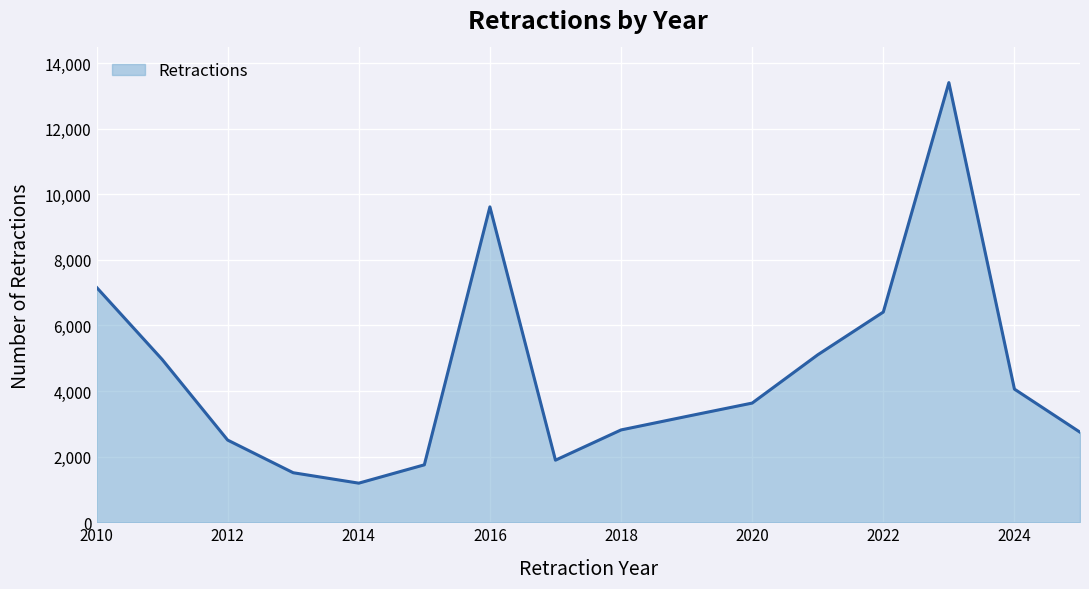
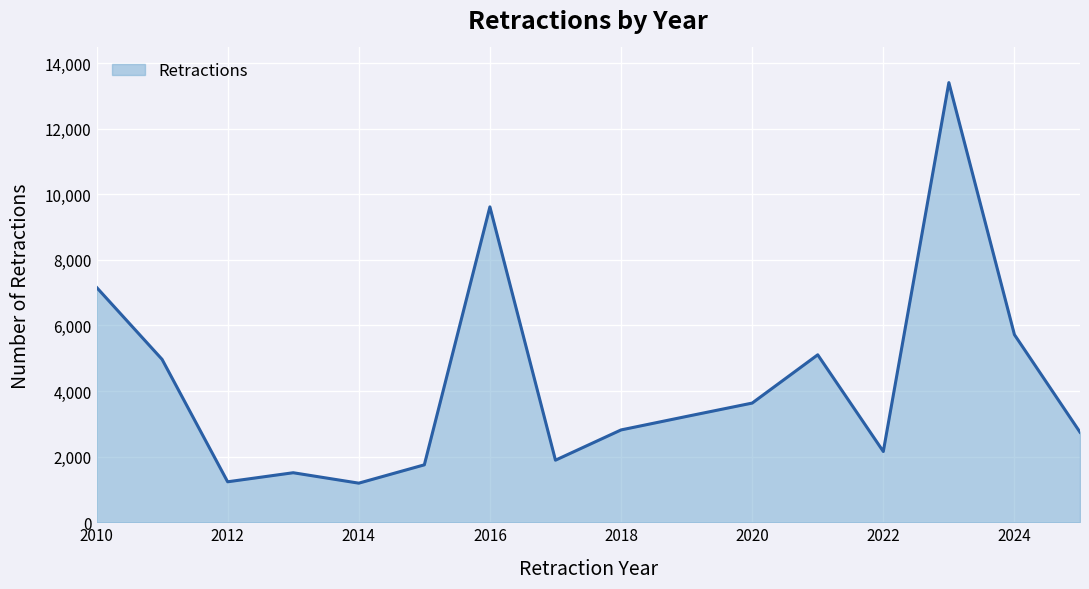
  {
    "2010": "7,200",
-   "2012": "2,500",
+   "2012": "1,200",
    "2014": "1,200",
    "2016": "9,600",
    "2018": "2,800",
    "2020": "3,600",
-   "2022": "6,400",
-   "2024": "4,100"
+   "2022": "2,200",
+   "2024": "5,700"
  }
